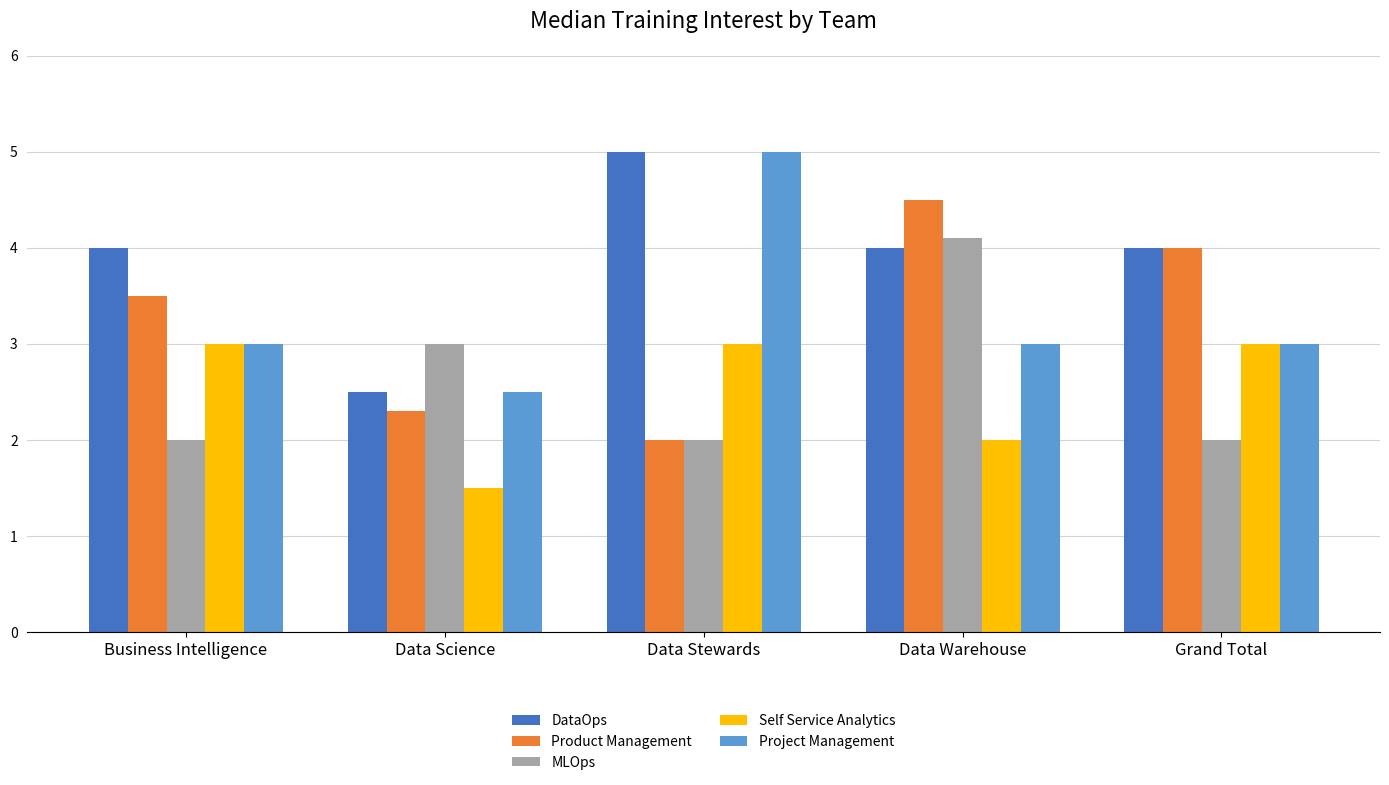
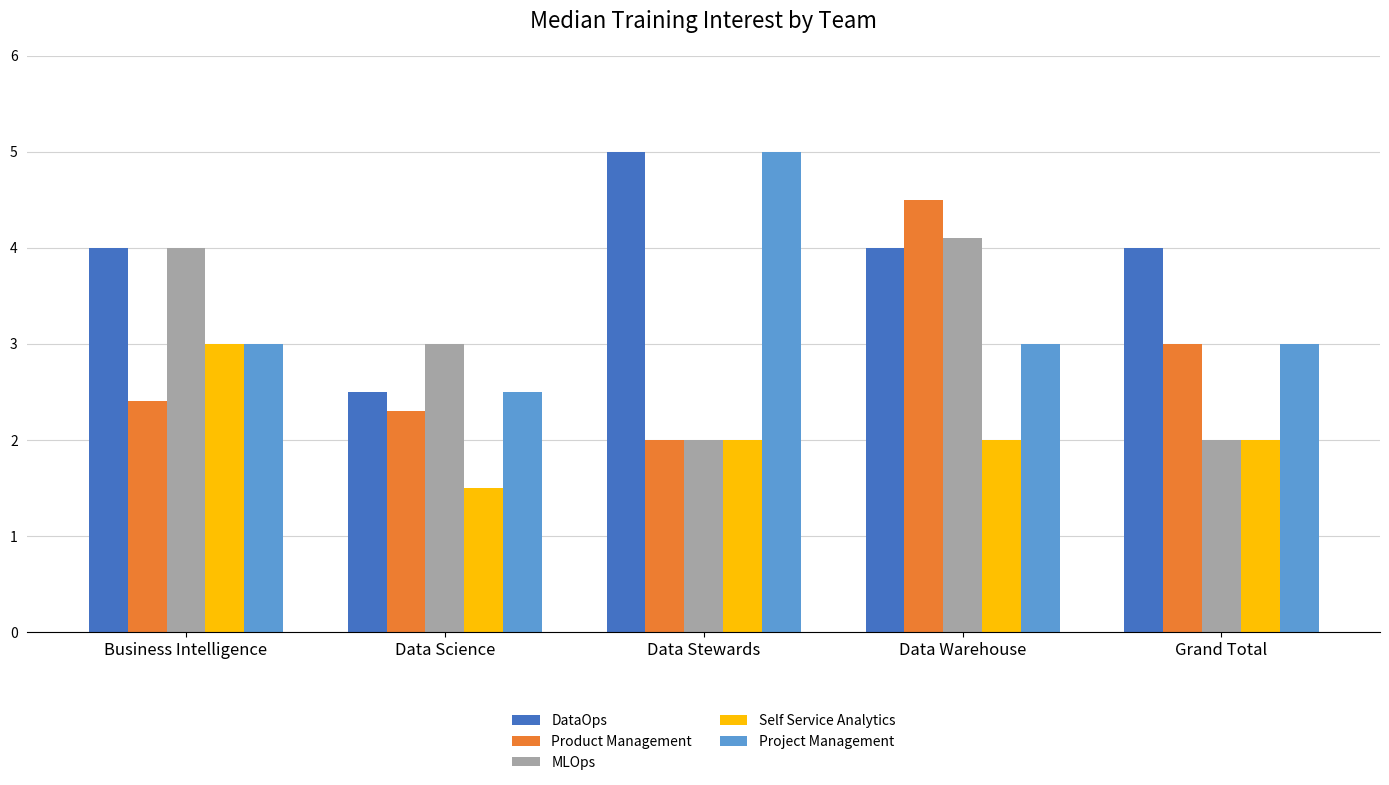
  {
    "Product Management": {
-     "Business Intelligence": 3.5,
+     "Business Intelligence": 2.4,
      "Data Science": 2.3,
      "Data Stewards": 2.0,
      "Data Warehouse": 4.5,
-     "Grand Total": 4
+     "Grand Total": 3
    },
    "MLOps": {
-     "Business Intelligence": 2,
+     "Business Intelligence": 4,
      "Data Science": 3,
      "Data Stewards": 2,
      "Data Warehouse": 4.1,
      "Grand Total": 2
    },
    "Self Service Analytics": {
      "Business Intelligence": 3,
      "Data Science": 1.5,
-     "Data Stewards": 3,
+     "Data Stewards": 2,
      "Data Warehouse": 2,
-     "Grand Total": 3
+     "Grand Total": 2
    }
  }
